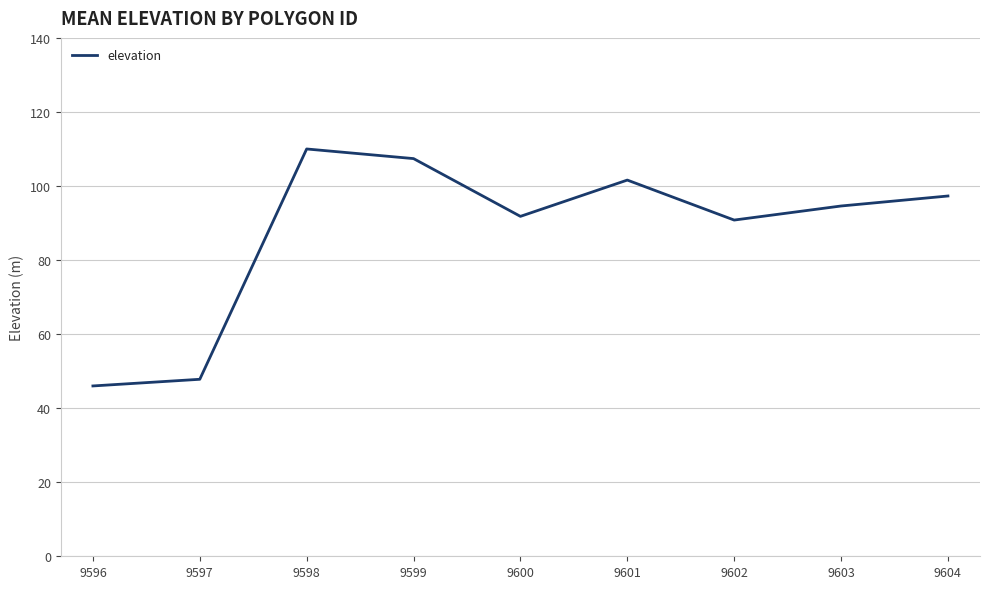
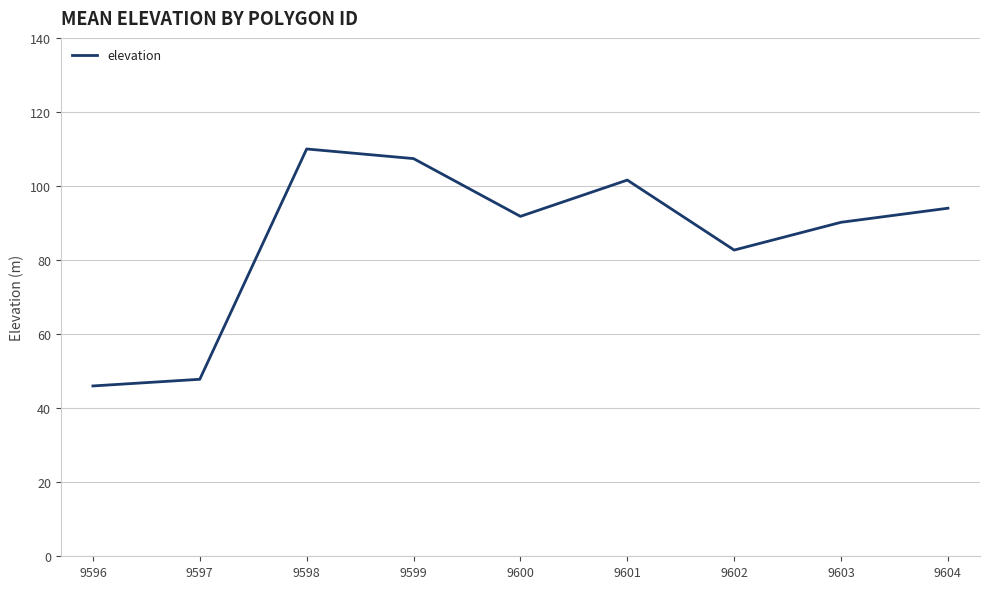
  {
    "9596": 46,
    "9597": 48,
    "9598": 110,
    "9599": 107,
    "9600": 92,
    "9601": 102,
-   "9602": 91,
-   "9603": 95,
-   "9604": 97
+   "9602": 83,
+   "9603": 90,
+   "9604": 94
  }
